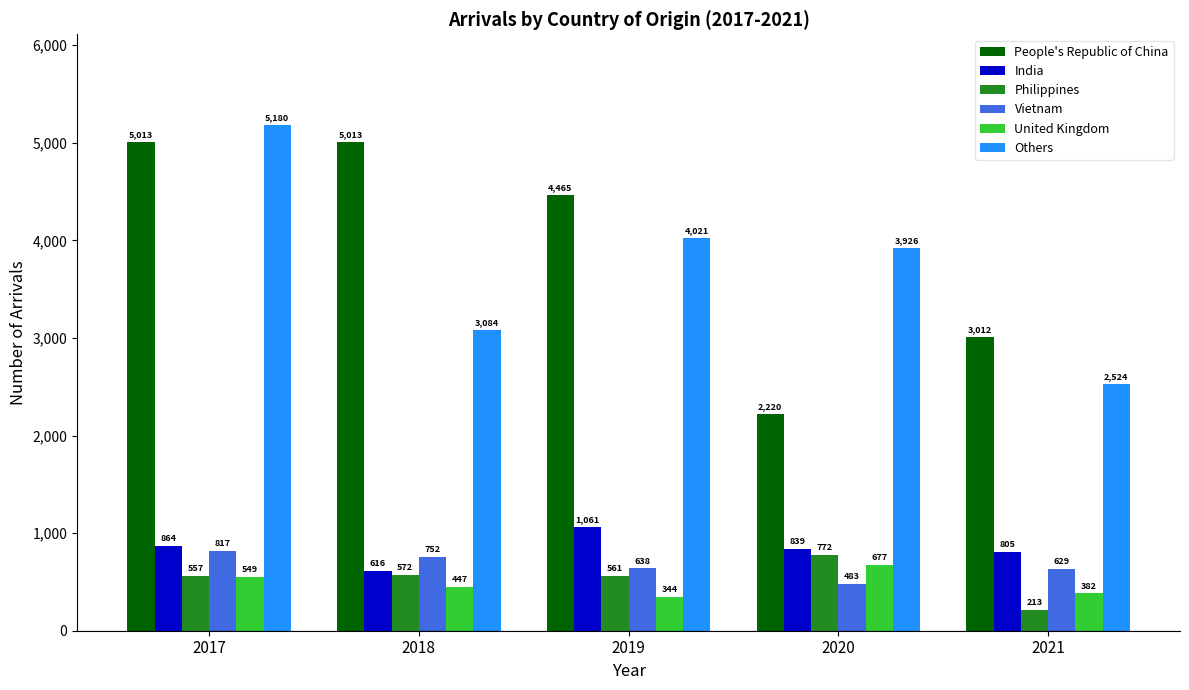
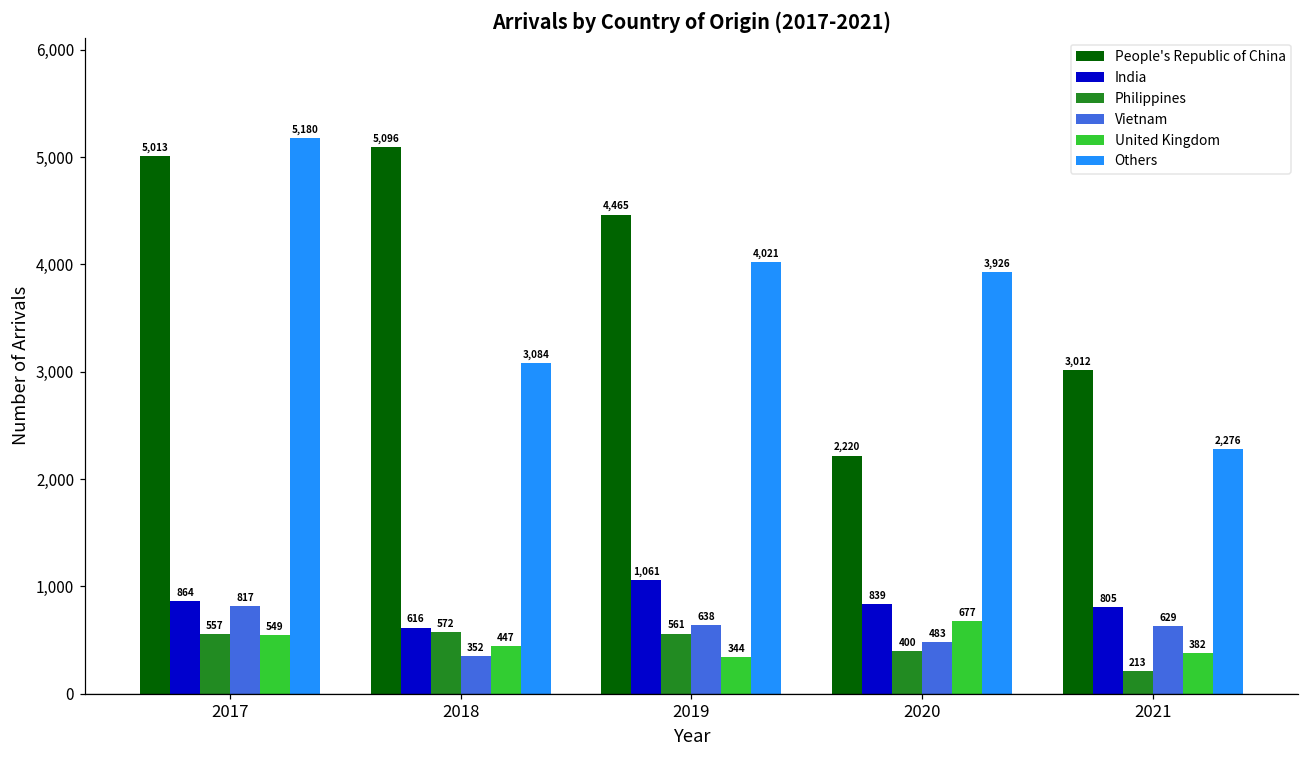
  {
    "People's Republic of China": {
      "2017": "5,013",
-     "2018": "5,013",
+     "2018": "5,096",
      "2019": "4,465",
      "2020": "2,220",
      "2021": "3,012"
    },
    "India": {
      "2017": "864",
      "2018": "616",
      "2019": "1,061",
      "2020": "839",
      "2021": "805"
    },
    "Philippines": {
      "2017": "557",
      "2018": "572",
      "2019": "561",
-     "2020": "772",
+     "2020": "400",
      "2021": "213"
    },
    "Vietnam": {
      "2017": "817",
-     "2018": "752",
+     "2018": "352",
      "2019": "638",
      "2020": "483",
      "2021": "629"
    },
    "United Kingdom": {
      "2017": "549",
      "2018": "447",
      "2019": "344",
      "2020": "677",
      "2021": "382"
    },
    "Others": {
      "2017": "5,180",
      "2018": "3,084",
      "2019": "4,021",
      "2020": "3,926",
-     "2021": "2,524"
+     "2021": "2,276"
    }
  }
